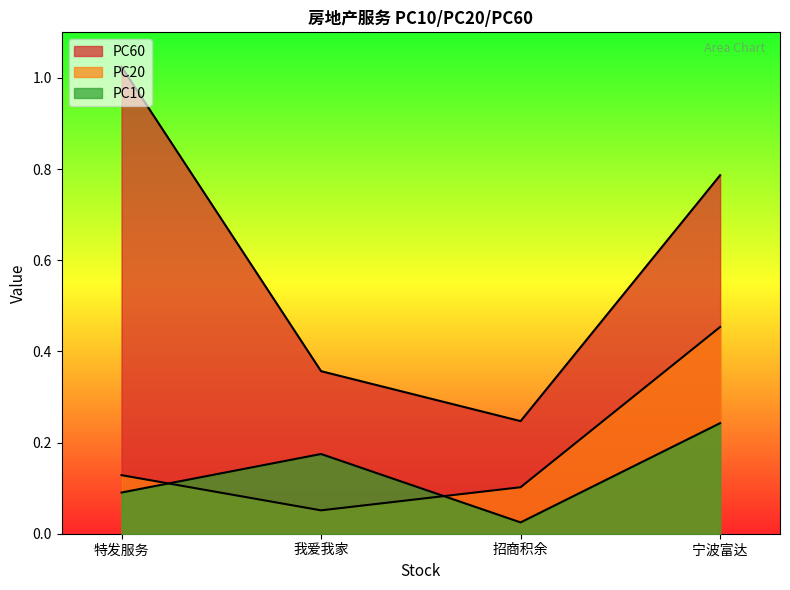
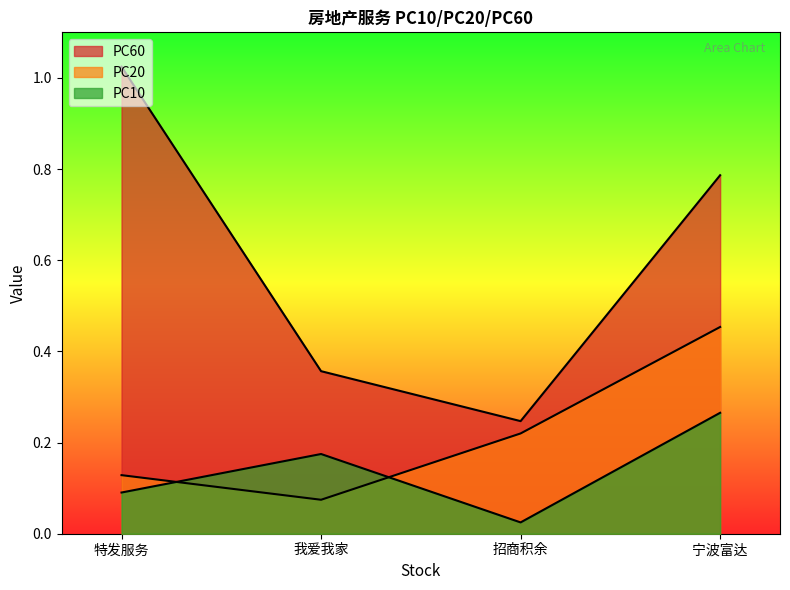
  {
    "PC60": {
      "我爱我家": 0.36,
      "招商积余": 0.25,
      "宁波富达": 0.79
    },
    "PC20": {
      "特发服务": 0.13,
-     "我爱我家": 0.05,
-     "招商积余": 0.10,
+     "我爱我家": 0.07,
+     "招商积余": 0.22,
      "宁波富达": 0.45
    },
    "PC10": {
      "特发服务": 0.09,
      "我爱我家": 0.17,
      "招商积余": 0.02,
-     "宁波富达": 0.24
+     "宁波富达": 0.27
    }
  }
